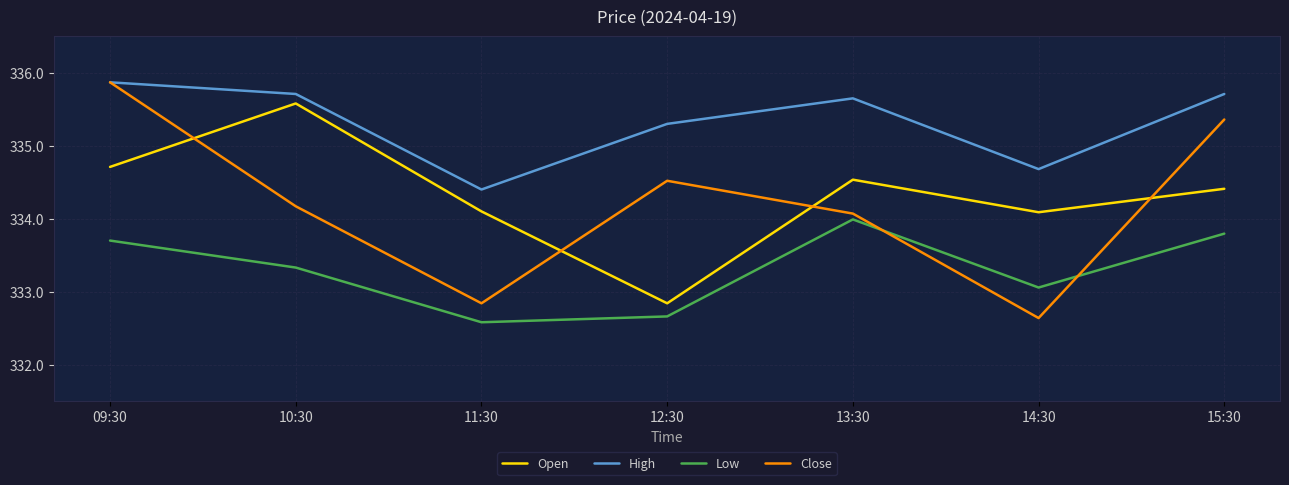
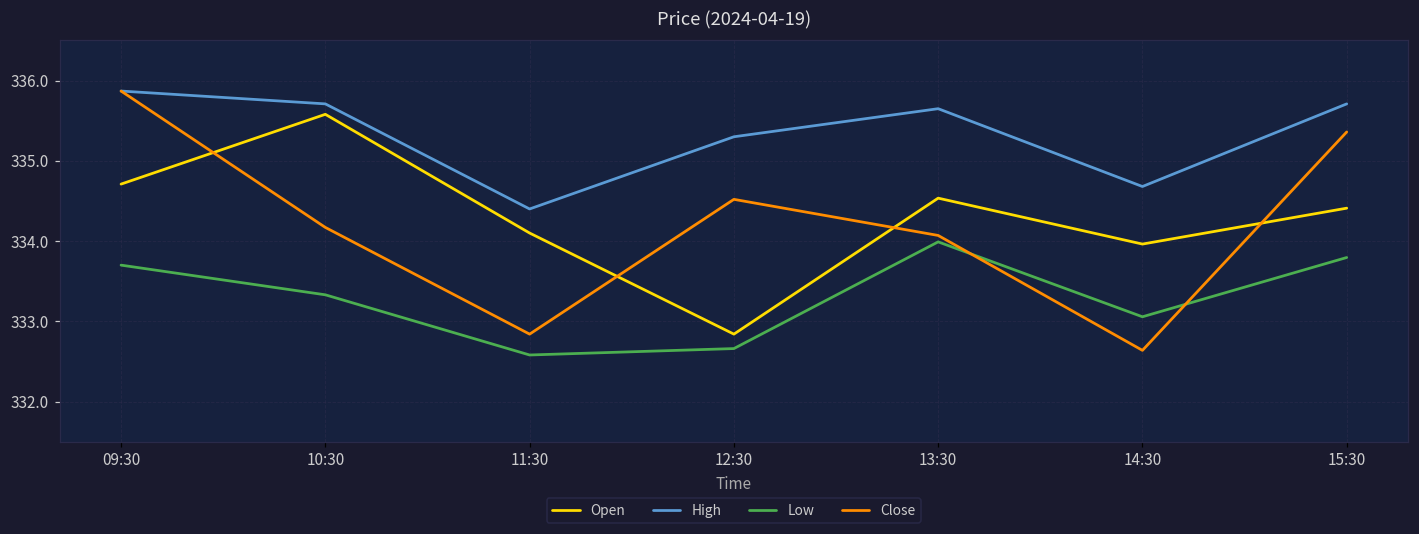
  {
    "Open": {
      "09:30": 334.7,
      "10:30": 335.6,
      "11:30": 334.1,
      "12:30": 332.8,
      "13:30": 334.5,
-     "14:30": 334.1,
+     "14:30": 334.0,
      "15:30": 334.4
    },
    "High": {
      "10:30": 335.7,
      "11:30": 334.4,
      "12:30": 335.3,
      "13:30": 335.6,
      "14:30": 334.7,
      "15:30": 335.7
    },
    "Low": {
      "09:30": 333.7,
      "10:30": 333.3,
      "11:30": 332.6,
      "12:30": 332.7,
      "13:30": 334.0,
      "14:30": 333.1,
      "15:30": 333.8
    },
    "Close": {
      "10:30": 334.2,
      "11:30": 332.8,
      "12:30": 334.5,
      "13:30": 334.1,
      "14:30": 332.6,
      "15:30": 335.4
    }
  }
